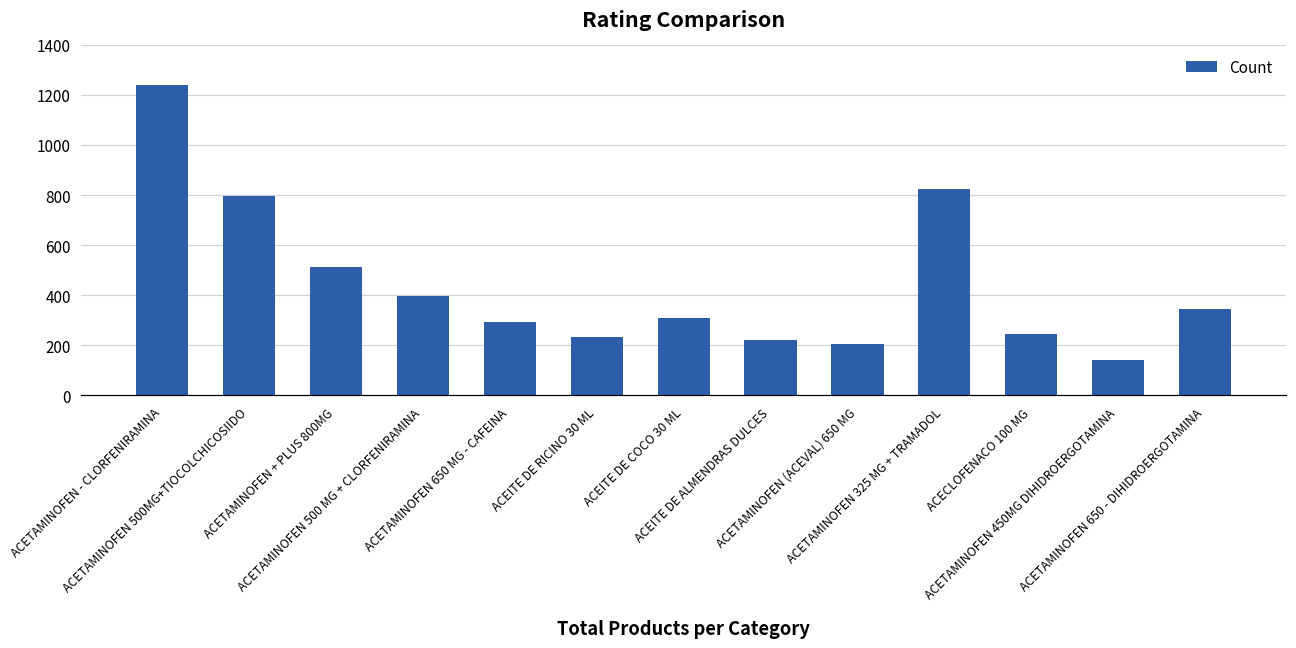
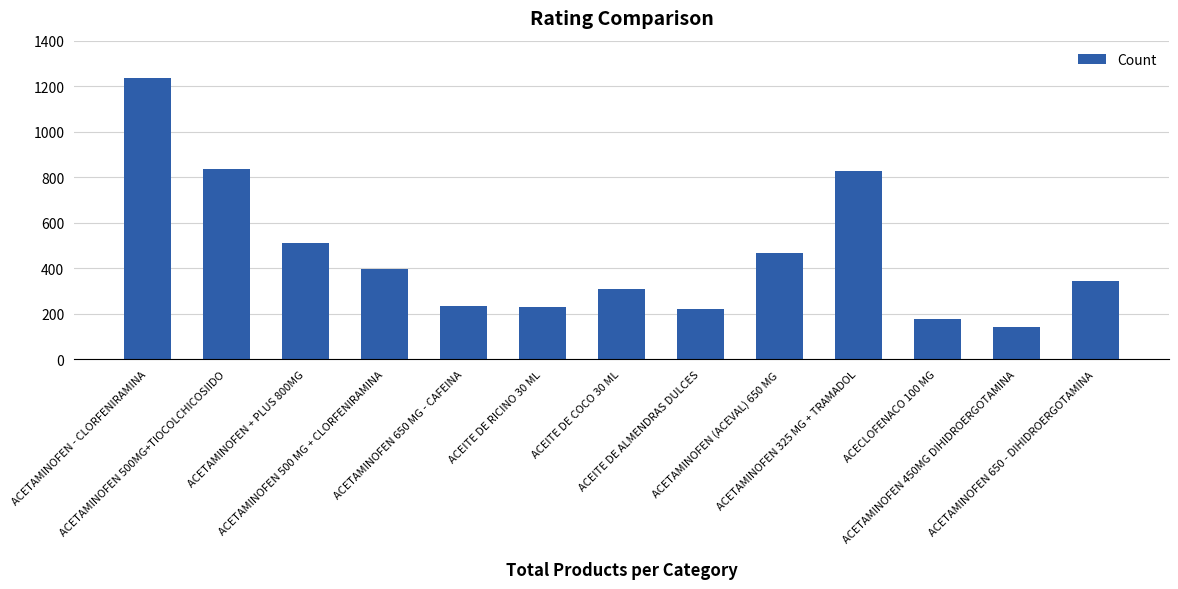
  {
    "ACETAMINOFEN - CLORFENIRAMINA": 1240,
-   "ACETAMINOFEN 500MG+TIOCOLCHICOSIIDO": 800,
+   "ACETAMINOFEN 500MG+TIOCOLCHICOSIIDO": 840,
    "ACETAMINOFEN + PLUS 800MG": 510,
    "ACETAMINOFEN 500 MG + CLORFENIRAMINA": 400,
-   "ACETAMINOFEN 650 MG - CAFEINA": 290,
+   "ACETAMINOFEN 650 MG - CAFEINA": 230,
    "ACEITE DE RICINO 30 ML": 230,
    "ACEITE DE COCO 30 ML": 310,
    "ACEITE DE ALMENDRAS DULCES": 220,
-   "ACETAMINOFEN (ACEVAL) 650 MG": 210,
+   "ACETAMINOFEN (ACEVAL) 650 MG": 470,
    "ACETAMINOFEN 325 MG + TRAMADOL": 830,
-   "ACECLOFENACO 100 MG": 250,
+   "ACECLOFENACO 100 MG": 180,
    "ACETAMINOFEN 450MG DIHIDROERGOTAMINA": 140,
    "ACETAMINOFEN 650 - DIHIDROERGOTAMINA": 350
  }
